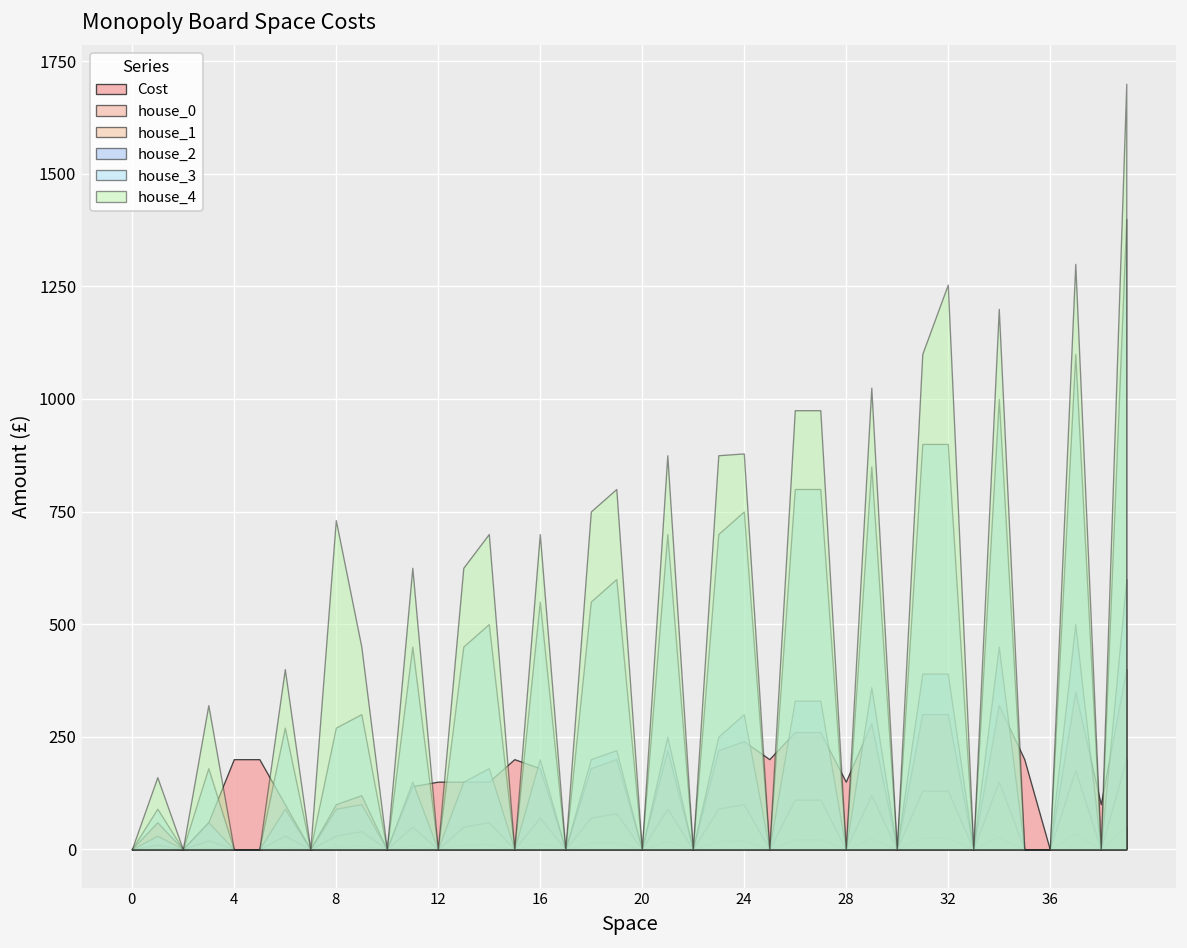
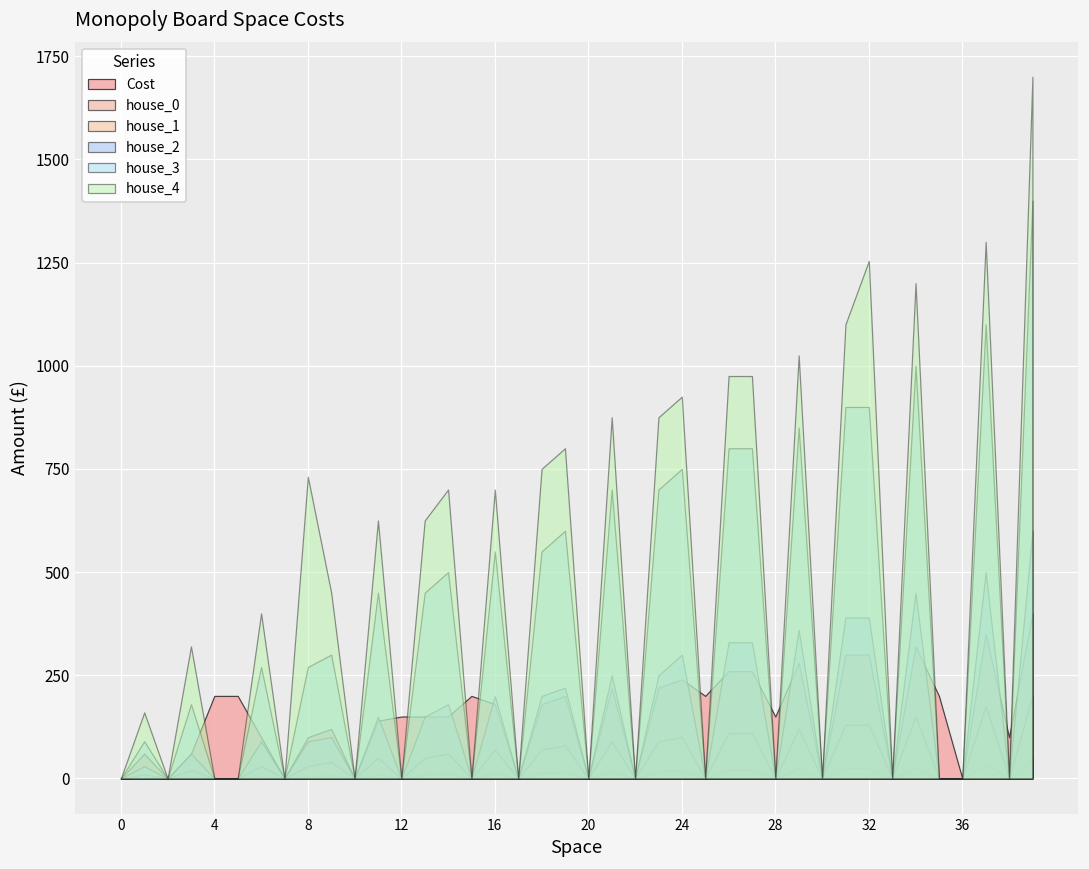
  {
    "house_4": {
      "8": 730,
      "16": 700,
-     "24": 880,
+     "24": 930,
      "32": 1250
    }
  }
